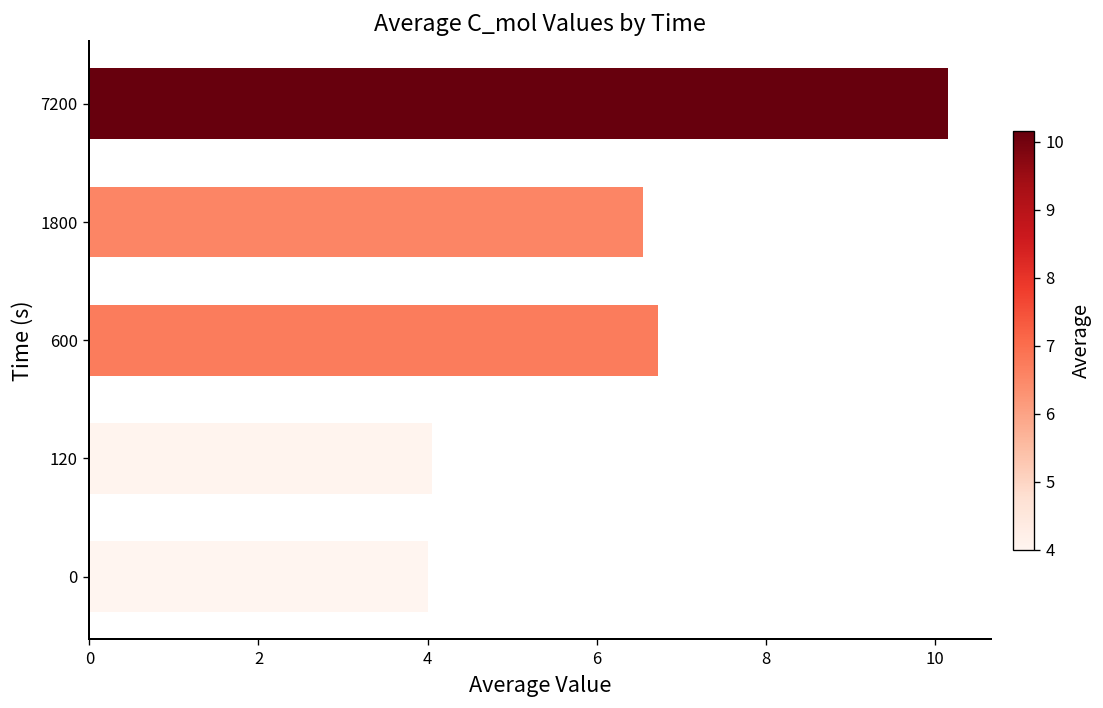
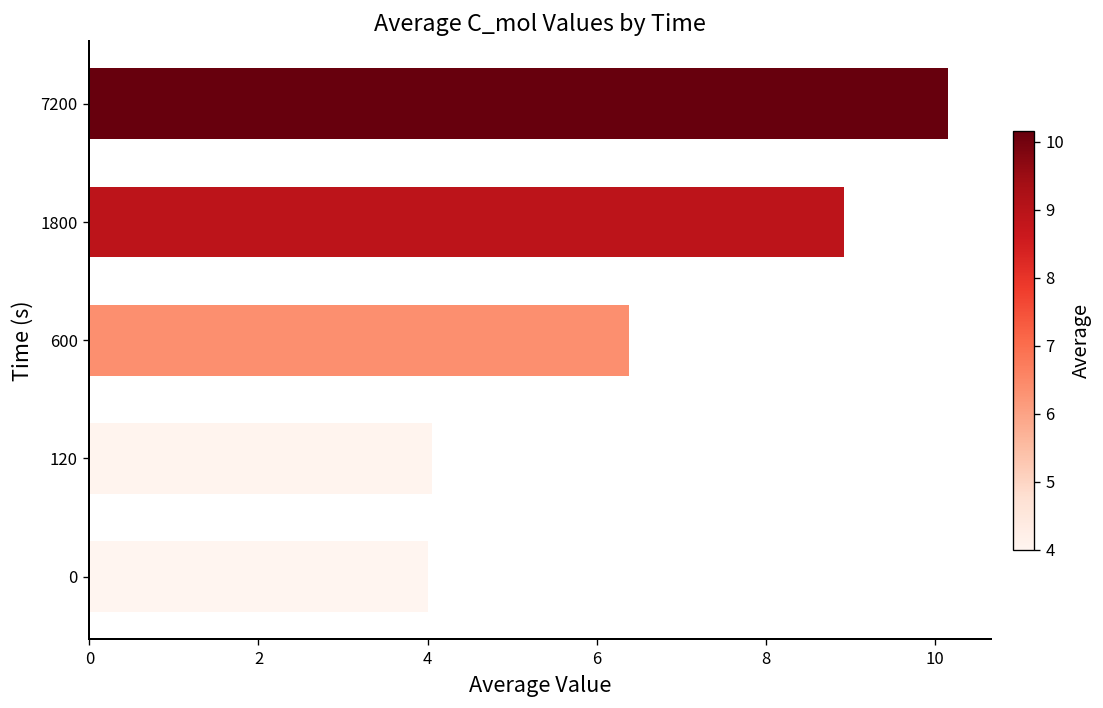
  {
    "7200": 10.2,
-   "1800": 6.6,
-   "600": 6.7,
+   "1800": 8.9,
+   "600": 6.4,
    "120": 4.1,
    "0": 4.0
  }
